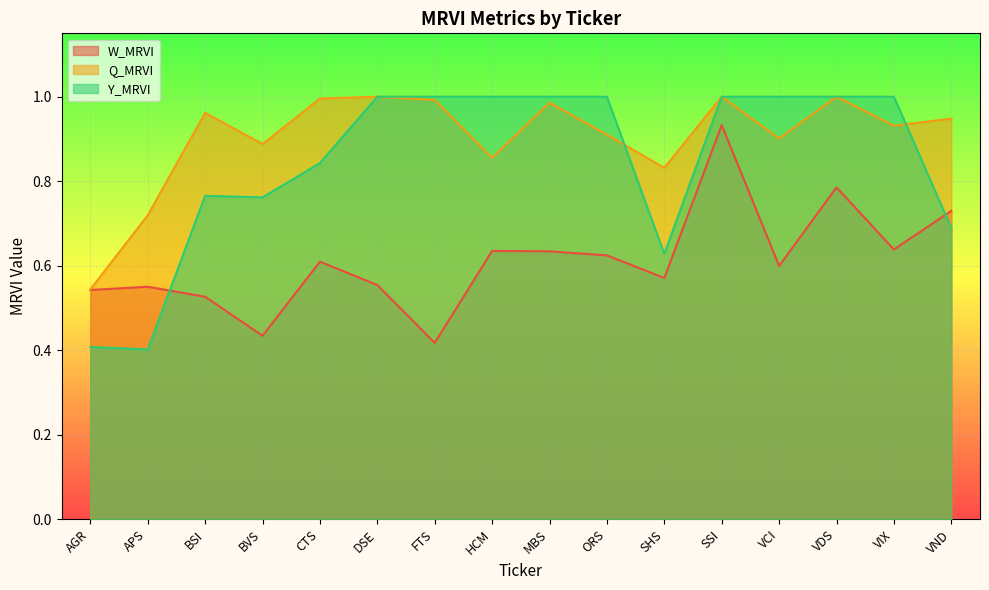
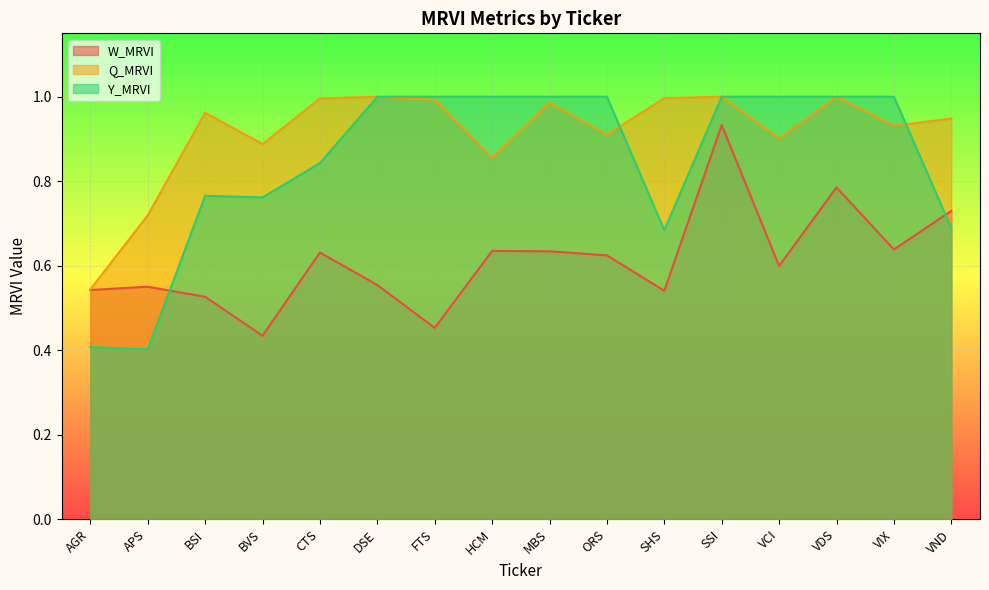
  {
    "W_MRVI": {
      "APS": 0.55,
      "BSI": 0.53,
      "BVS": 0.43,
-     "CTS": 0.61,
+     "CTS": 0.63,
      "DSE": 0.55,
-     "FTS": 0.42,
+     "FTS": 0.45,
      "HCM": 0.64,
      "MBS": 0.63,
      "ORS": 0.62,
-     "SHS": 0.57,
+     "SHS": 0.54,
      "SSI": 0.93,
      "VCI": 0.60,
      "VDS": 0.79,
      "VIX": 0.64,
      "VND": 0.73
    },
    "Q_MRVI": {
      "APS": 0.72,
      "BSI": 0.96,
      "BVS": 0.89,
      "CTS": 1.00,
      "FTS": 0.99,
      "HCM": 0.86,
      "MBS": 0.99,
      "ORS": 0.91,
-     "SHS": 0.83,
+     "SHS": 1.00,
      "VCI": 0.90,
      "VIX": 0.93,
      "VND": 0.95
    },
    "Y_MRVI": {
      "AGR": 0.41,
      "APS": 0.40,
      "BSI": 0.77,
      "BVS": 0.76,
      "CTS": 0.84,
      "FTS": 1.00,
      "HCM": 1.00,
      "MBS": 1.00,
      "ORS": 1.00,
-     "SHS": 0.63,
+     "SHS": 0.68,
      "VCI": 1.00,
      "VIX": 1.00,
      "VND": 0.69
    }
  }
